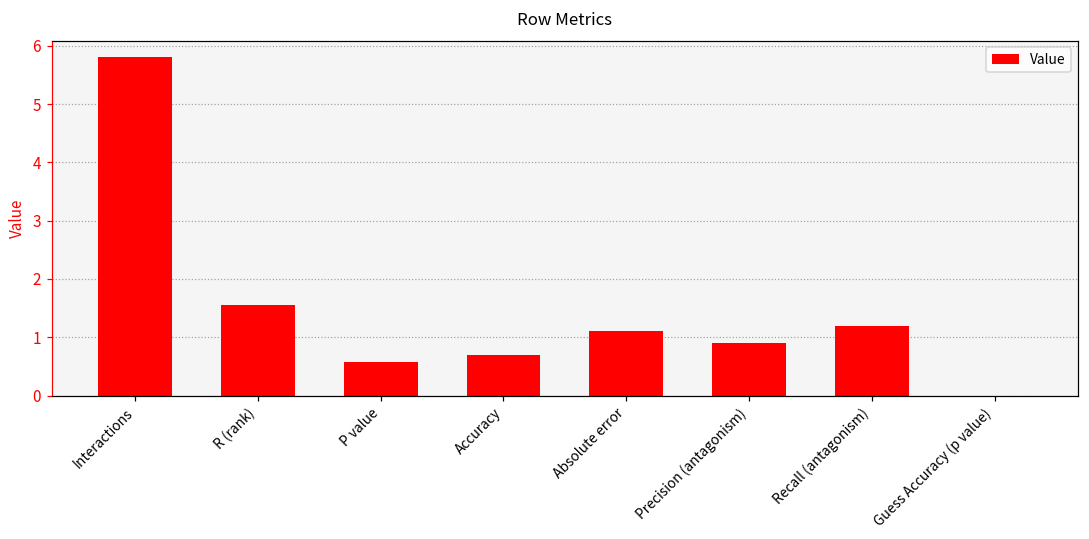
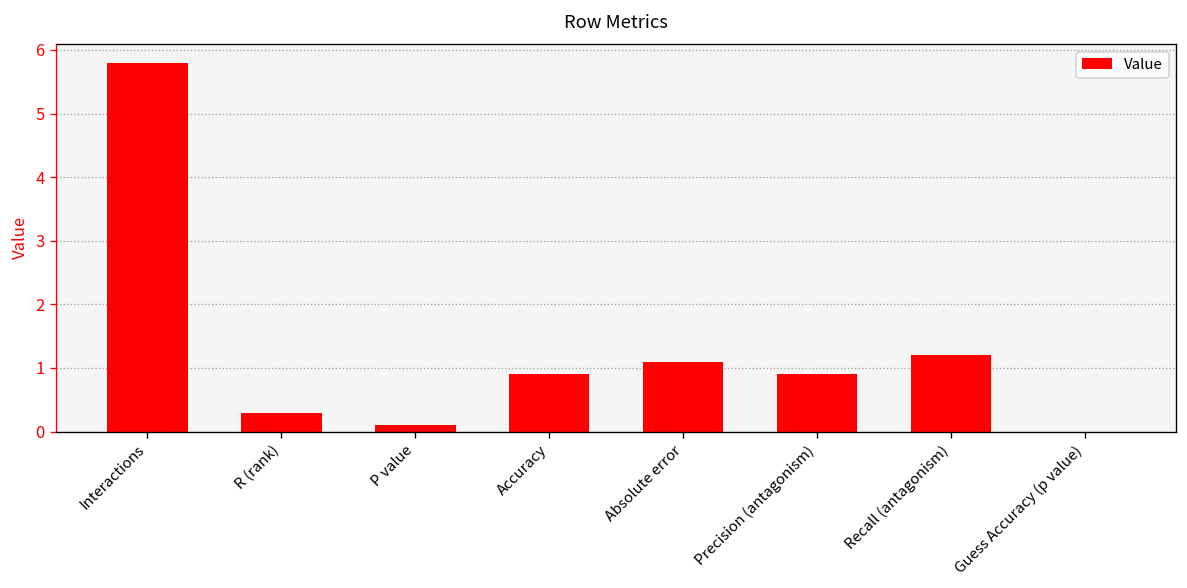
  {
    "Interactions": 5.8,
-   "R (rank)": 1.6,
-   "P value": 0.6,
-   "Accuracy": 0.7,
+   "R (rank)": 0.3,
+   "P value": 0.1,
+   "Accuracy": 0.9,
    "Absolute error": 1.1,
    "Precision (antagonism)": 0.9,
    "Recall (antagonism)": 1.2,
    "Guess Accuracy (p value)": 0.0
  }
